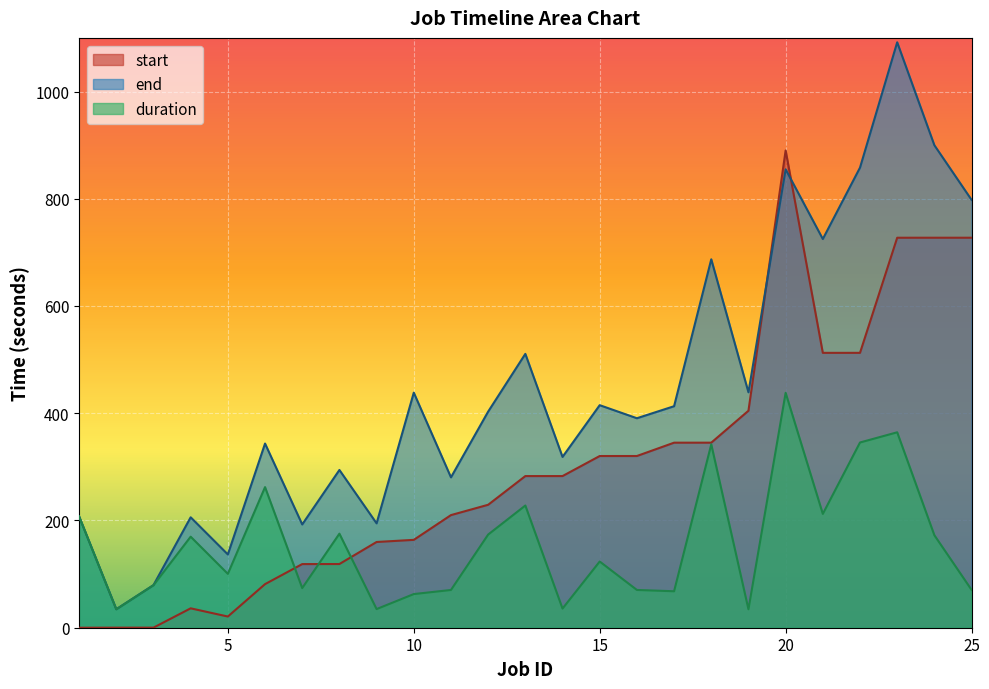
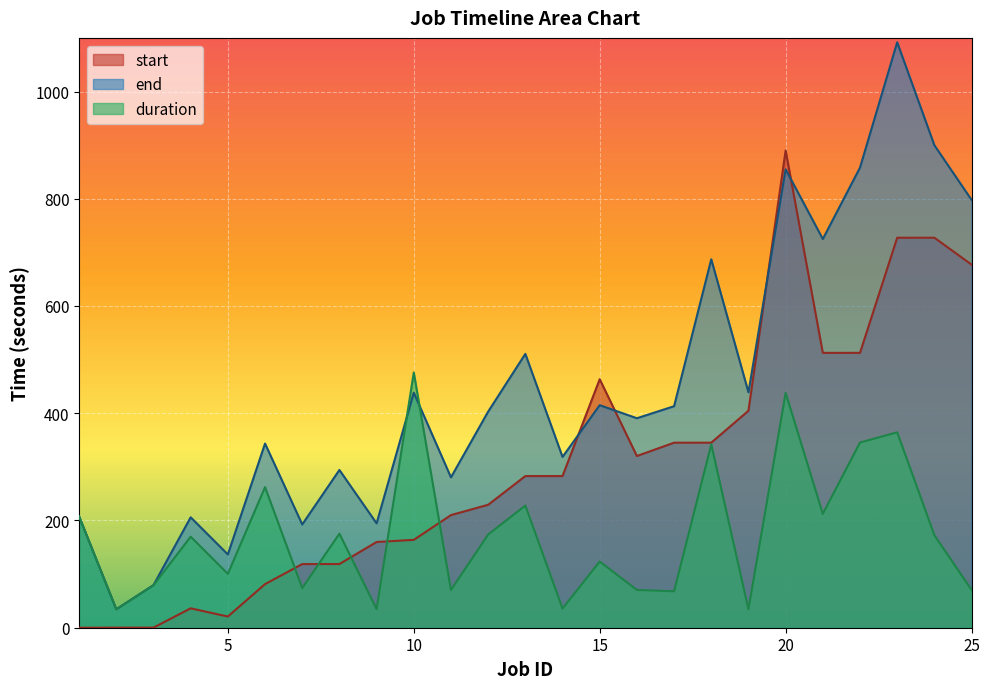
  {
    "start": {
      "5": 20,
      "10": 160,
-     "15": 320,
+     "15": 460,
      "20": 890,
-     "25": 730
+     "25": 680
    },
    "end": {
      "5": 140,
      "10": 440,
      "15": 420,
      "20": 850,
      "25": 800
    },
    "duration": {
      "5": 100,
-     "10": 60,
+     "10": 480,
      "15": 120,
      "20": 440,
      "25": 70
    }
  }
